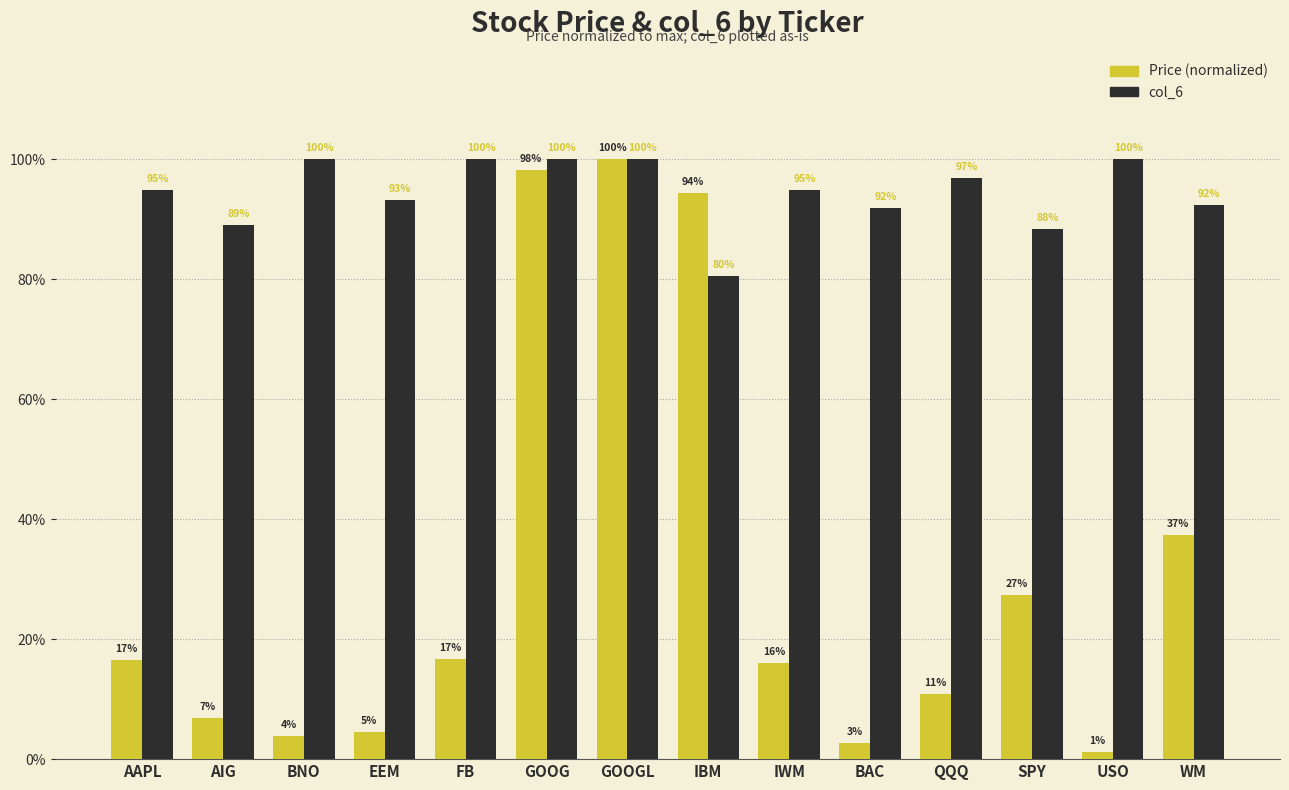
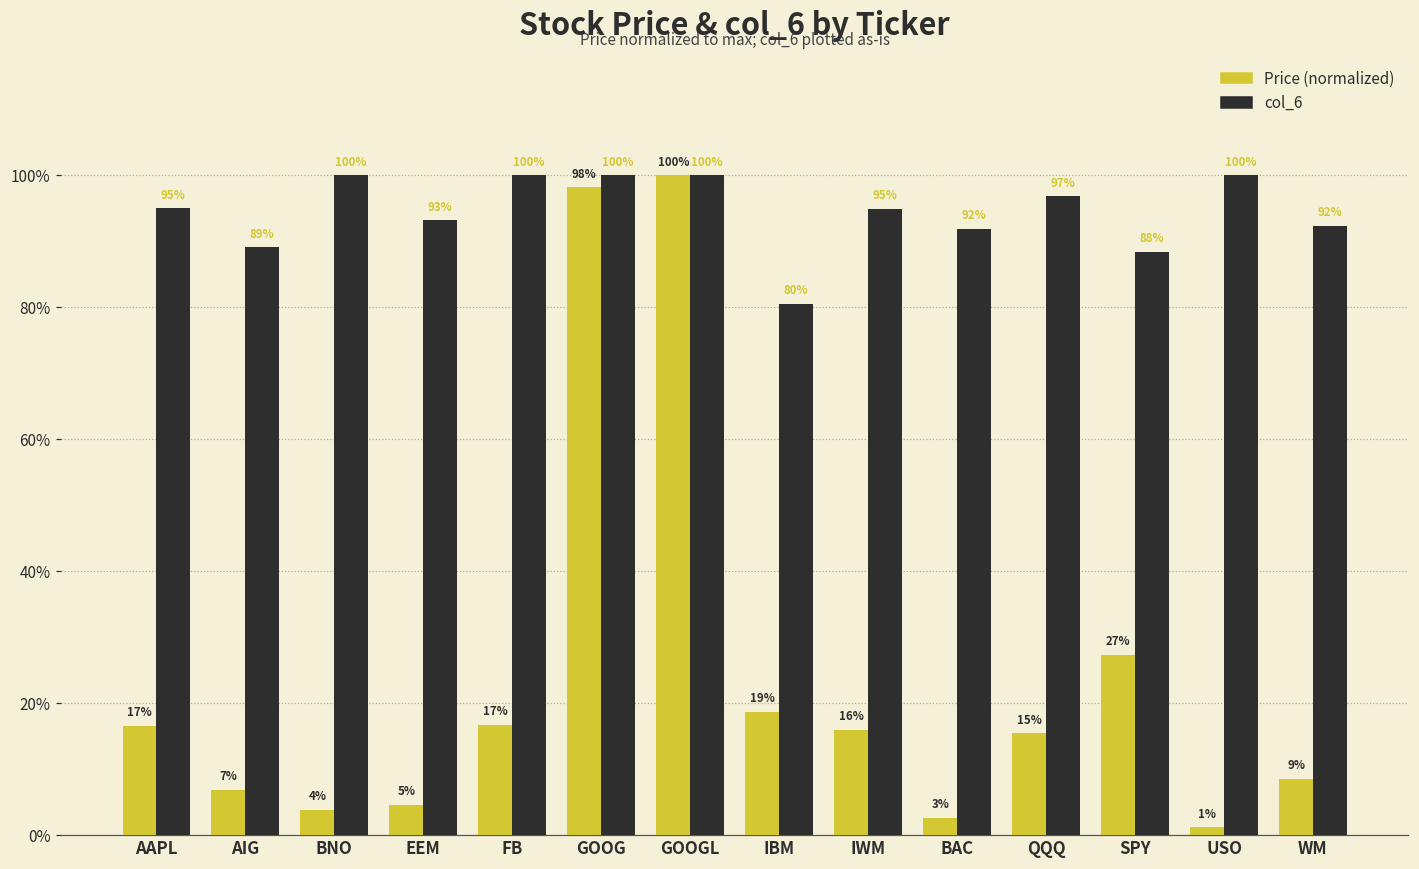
  {
    "Price (normalized)": {
      "AAPL": "17%",
      "AIG": "7%",
      "BNO": "4%",
      "EEM": "5%",
      "FB": "17%",
      "GOOG": "98%",
      "GOOGL": "100%",
-     "IBM": "94%",
+     "IBM": "19%",
      "IWM": "16%",
      "BAC": "3%",
-     "QQQ": "11%",
+     "QQQ": "15%",
      "SPY": "27%",
      "USO": "1%",
-     "WM": "37%"
+     "WM": "9%"
    },
    "col_6": {
      "AAPL": "95%",
      "AIG": "89%",
      "BNO": "100%",
      "EEM": "93%",
      "FB": "100%",
      "GOOG": "100%",
      "GOOGL": "100%",
      "IBM": "80%",
      "IWM": "95%",
      "BAC": "92%",
      "QQQ": "97%",
      "SPY": "88%",
      "USO": "100%",
      "WM": "92%"
    }
  }
